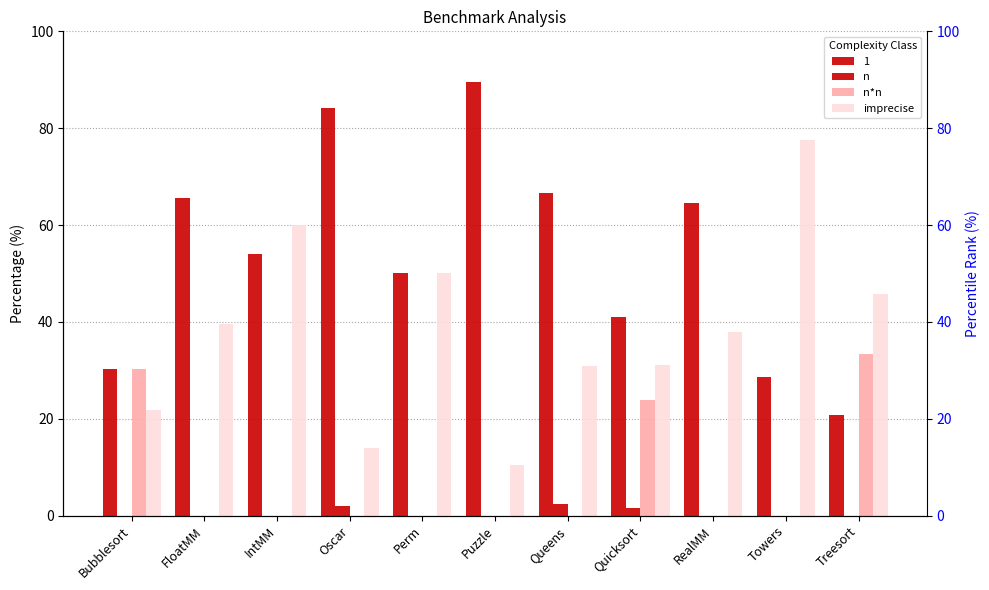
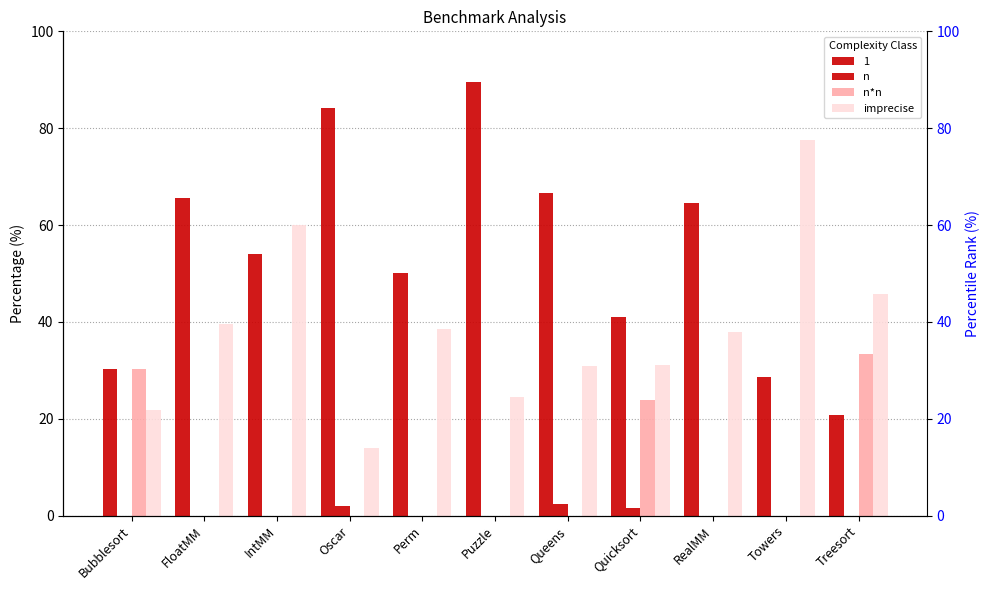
  {
    "n*n": {
      "Bubblesort": 30,
      "FloatMM": 0,
      "IntMM": 0,
      "Oscar": 0,
      "Perm": 0,
      "Puzzle": 0,
      "Queens": 0,
      "Quicksort": 24,
      "RealMM": 0,
      "Towers": 0,
      "Treesort": 33
    },
    "imprecise": {
      "Bubblesort": 22,
      "FloatMM": 40,
      "IntMM": 60,
      "Oscar": 14,
-     "Perm": 50,
-     "Puzzle": 10,
+     "Perm": 39,
+     "Puzzle": 25,
      "Queens": 31,
      "Quicksort": 31,
      "RealMM": 38,
      "Towers": 77,
      "Treesort": 46
    }
  }
